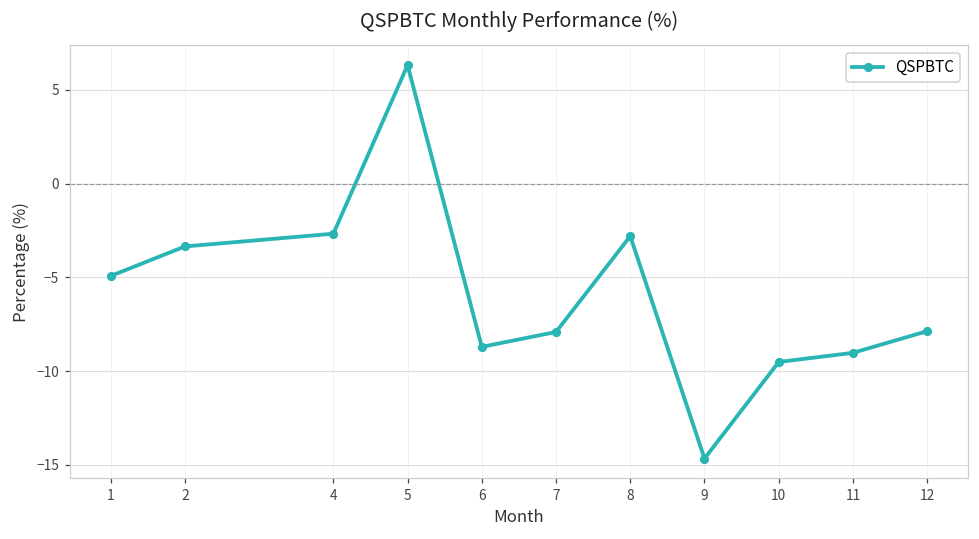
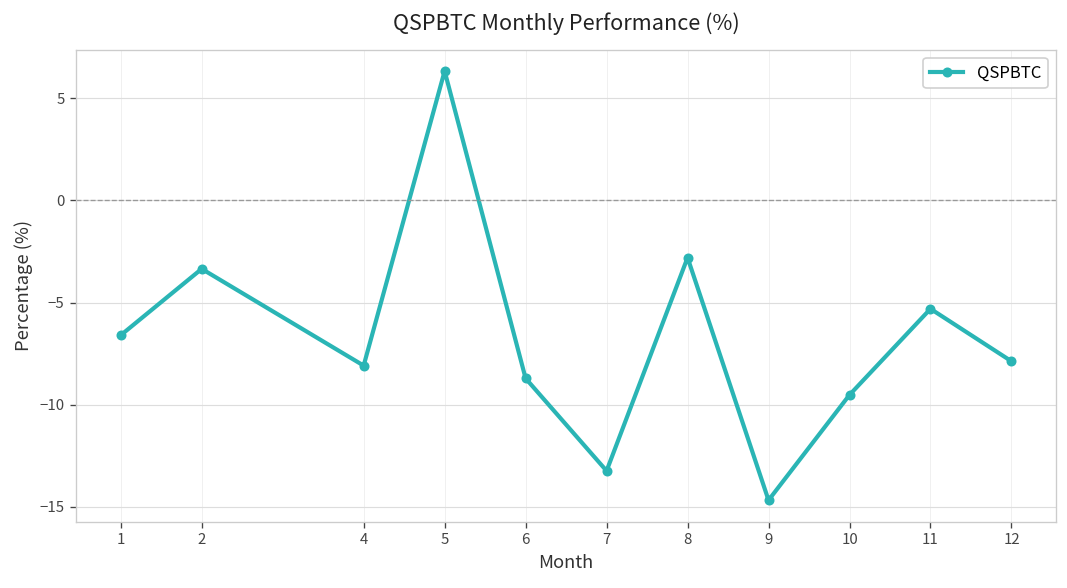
  {
-   "1": -4.9,
+   "1": -6.6,
    "2": -3.4,
-   "4": -2.7,
+   "4": -8.1,
    "5": 6.3,
    "6": -8.7,
-   "7": -7.9,
+   "7": -13.2,
    "8": -2.8,
    "9": -14.7,
    "10": -9.5,
-   "11": -9.0,
+   "11": -5.3,
    "12": -7.9
  }
